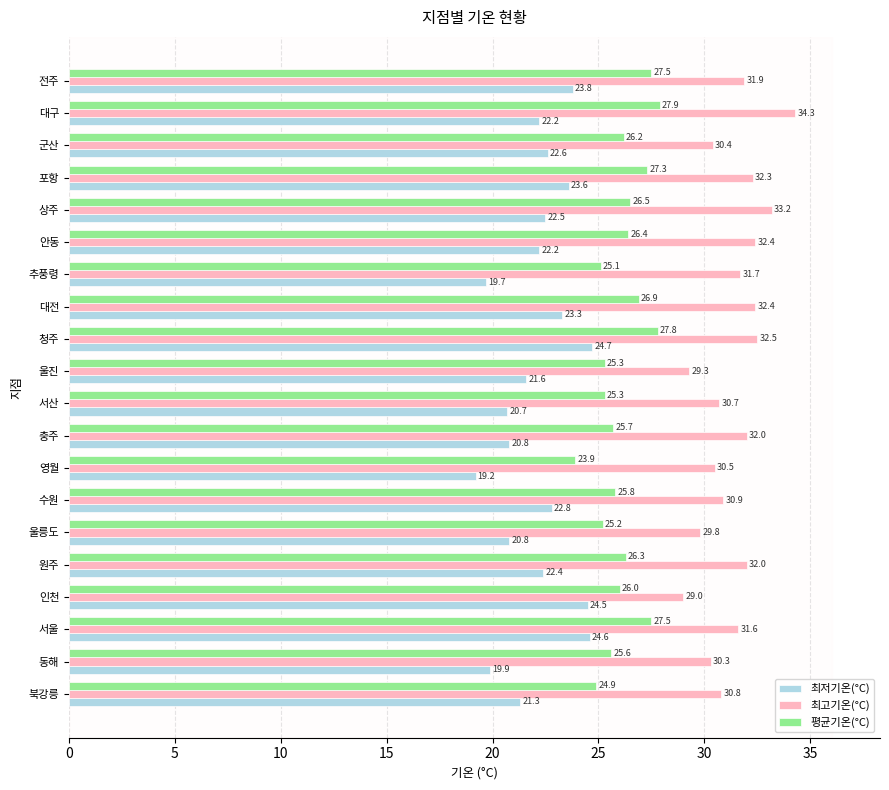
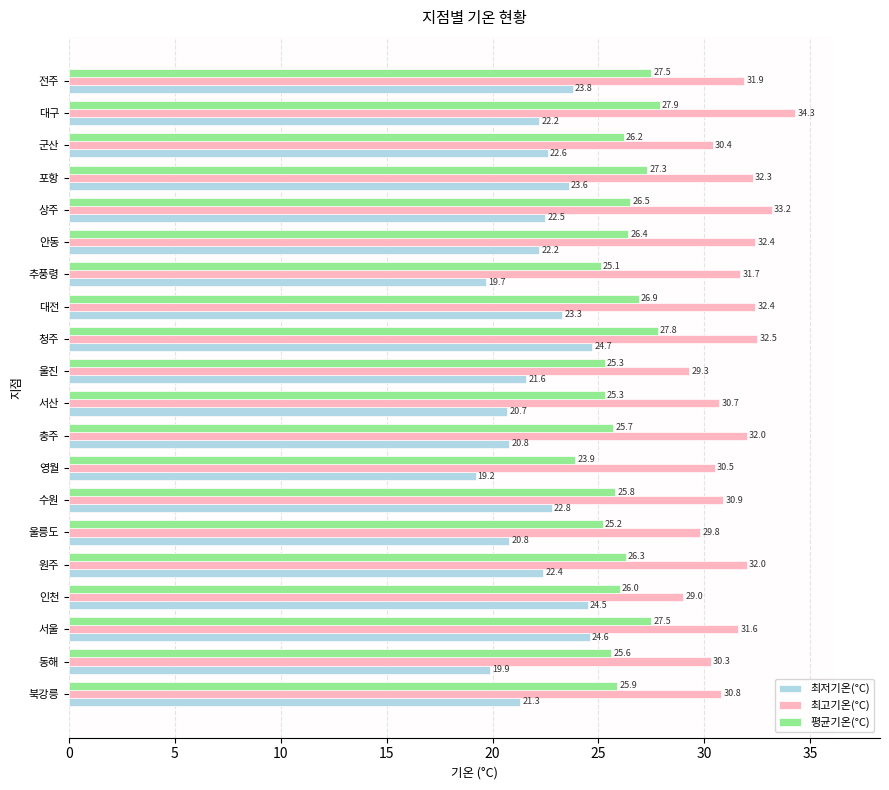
  {
    "최저기온(°C)": {
      "전주": 23.8,
      "대구": 22.2,
      "군산": 22.6,
      "포항": 23.6,
      "상주": 22.5,
      "안동": 22.2,
      "추풍령": 19.7,
      "대전": 23.3,
      "청주": 24.7,
      "울진": 21.6,
      "서산": 20.7,
      "충주": 20.8,
      "영월": 19.2,
      "수원": 22.8,
      "울릉도": 20.8,
      "원주": 22.4,
      "인천": 24.5,
      "서울": 24.6,
      "동해": 19.9,
      "북강릉": 21.3
    },
    "최고기온(°C)": {
      "전주": 31.9,
      "대구": 34.3,
      "군산": 30.4,
      "포항": 32.3,
      "상주": 33.2,
      "안동": 32.4,
      "추풍령": 31.7,
      "대전": 32.4,
      "청주": 32.5,
      "울진": 29.3,
      "서산": 30.7,
      "충주": 32.0,
      "영월": 30.5,
      "수원": 30.9,
      "울릉도": 29.8,
      "원주": 32.0,
      "인천": 29.0,
      "서울": 31.6,
      "동해": 30.3,
      "북강릉": 30.8
    },
    "평균기온(°C)": {
      "전주": 27.5,
      "대구": 27.9,
      "군산": 26.2,
      "포항": 27.3,
      "상주": 26.5,
      "안동": 26.4,
      "추풍령": 25.1,
      "대전": 26.9,
      "청주": 27.8,
      "울진": 25.3,
      "서산": 25.3,
      "충주": 25.7,
      "영월": 23.9,
      "수원": 25.8,
      "울릉도": 25.2,
      "원주": 26.3,
      "인천": 26.0,
      "서울": 27.5,
      "동해": 25.6,
-     "북강릉": 24.9
+     "북강릉": 25.9
    }
  }
